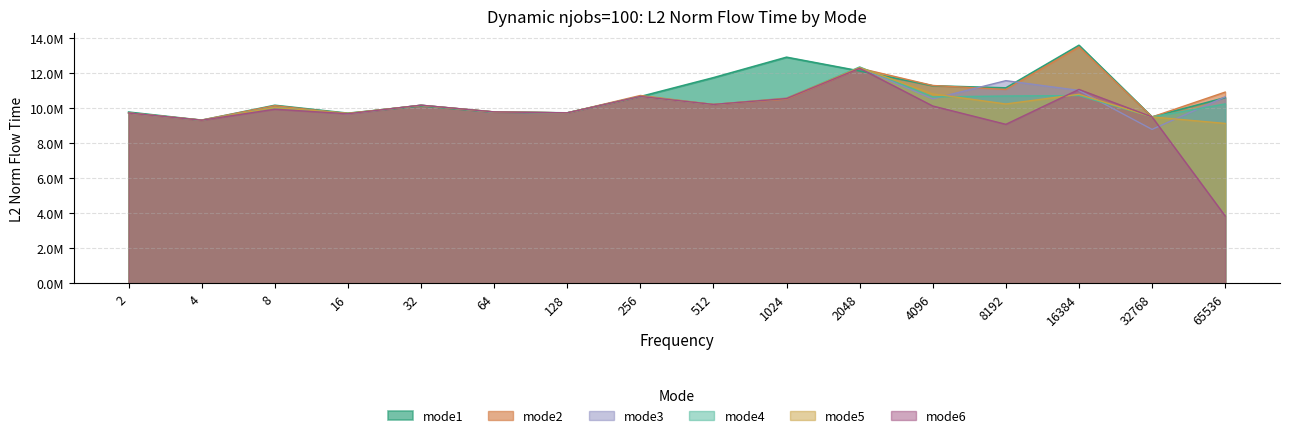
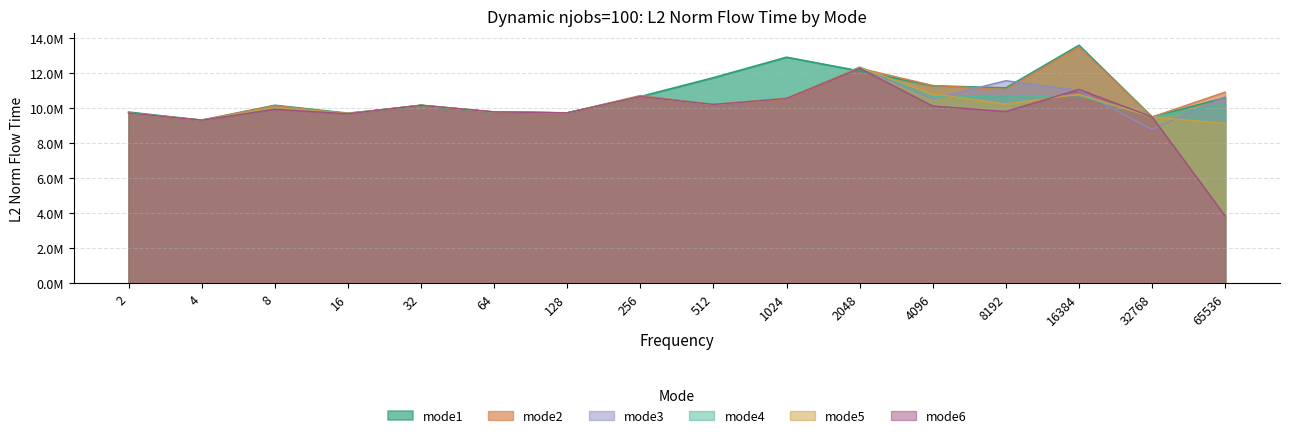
  {
    "mode3": {
      "8192": 11600000,
      "32768": 8800000
    },
    "mode6": {
      "4096": 10100000,
-     "8192": 9100000,
+     "8192": 9800000,
      "65536": 3900000
    }
  }
